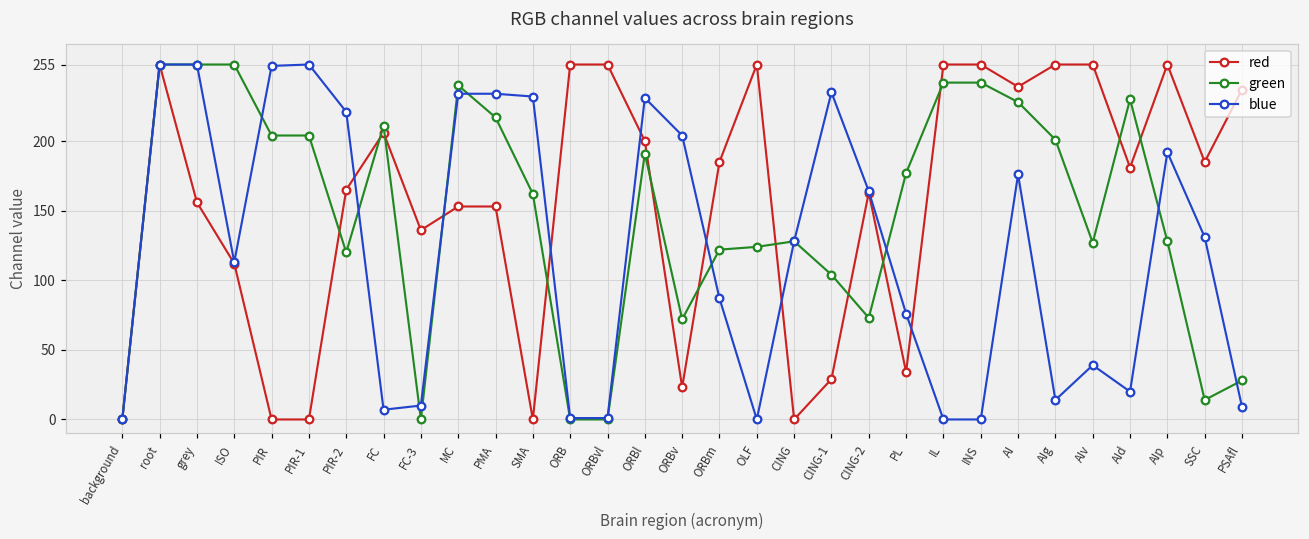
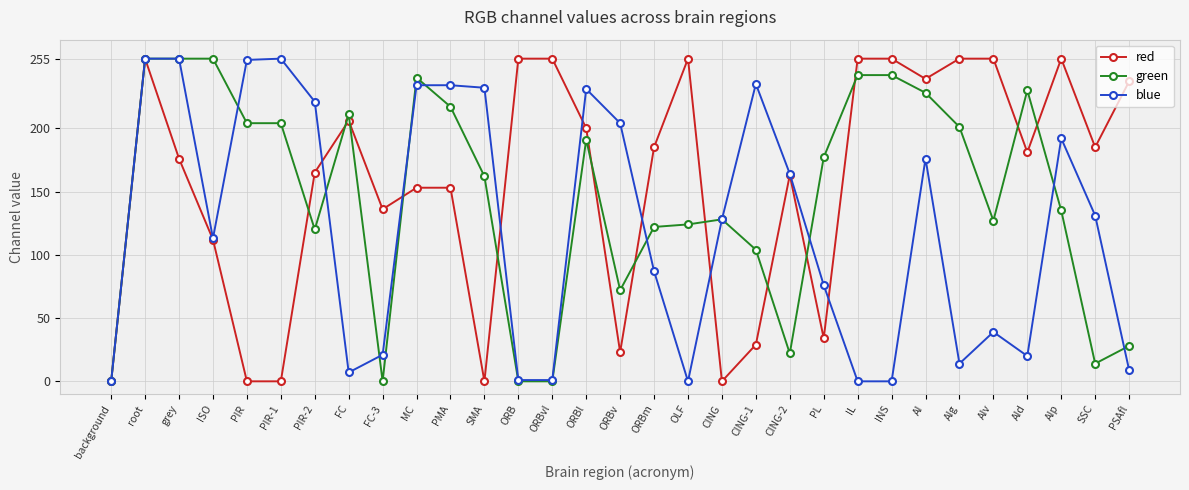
  {
    "red": {
-     "grey": 156,
+     "grey": 176,
      "PIR": 0,
      "PIR-1": 0,
      "PIR-2": 165,
      "FC": 206,
      "FC-3": 136,
      "MC": 153,
      "PMA": 153,
      "SMA": 0,
      "ORB": 255,
      "ORBvl": 255,
      "ORBl": 200,
      "ORBv": 23,
      "ORBm": 185,
      "OLF": 255,
      "CING": 0,
      "CING-1": 29,
      "PL": 34,
      "IL": 255,
      "INS": 255,
      "AI": 239,
      "AIg": 255,
      "AIv": 255,
      "AId": 181,
      "AIp": 255,
      "SSC": 185
    },
    "green": {
      "ISO": 255,
      "PIR": 204,
      "PIR-1": 204,
      "PIR-2": 120,
      "FC": 211,
      "FC-3": 0,
      "MC": 240,
      "PMA": 217,
      "SMA": 162,
      "ORBl": 191,
      "ORBv": 72,
      "ORBm": 122,
      "OLF": 124,
      "CING-1": 104,
-     "CING-2": 73,
+     "CING-2": 22,
      "PL": 177,
      "IL": 242,
      "INS": 242,
      "AI": 228,
      "AIg": 201,
      "AIv": 127,
      "AId": 230,
-     "AIp": 128,
+     "AIp": 135,
      "SSC": 14,
      "PSAfl": 28
    },
    "blue": {
      "PIR": 254,
      "PIR-1": 255,
      "PIR-2": 221,
      "FC": 7,
-     "FC-3": 10,
+     "FC-3": 21,
      "MC": 234,
      "PMA": 234,
      "SMA": 232,
      "ORBl": 231,
      "ORBv": 204,
      "ORBm": 87,
      "OLF": 0,
      "CING-1": 235,
      "PL": 76,
      "IL": 0,
      "INS": 0,
      "AI": 176,
      "AIg": 14,
      "AIv": 39,
      "AId": 20,
      "AIp": 192,
      "SSC": 131,
      "PSAfl": 9
    }
  }
